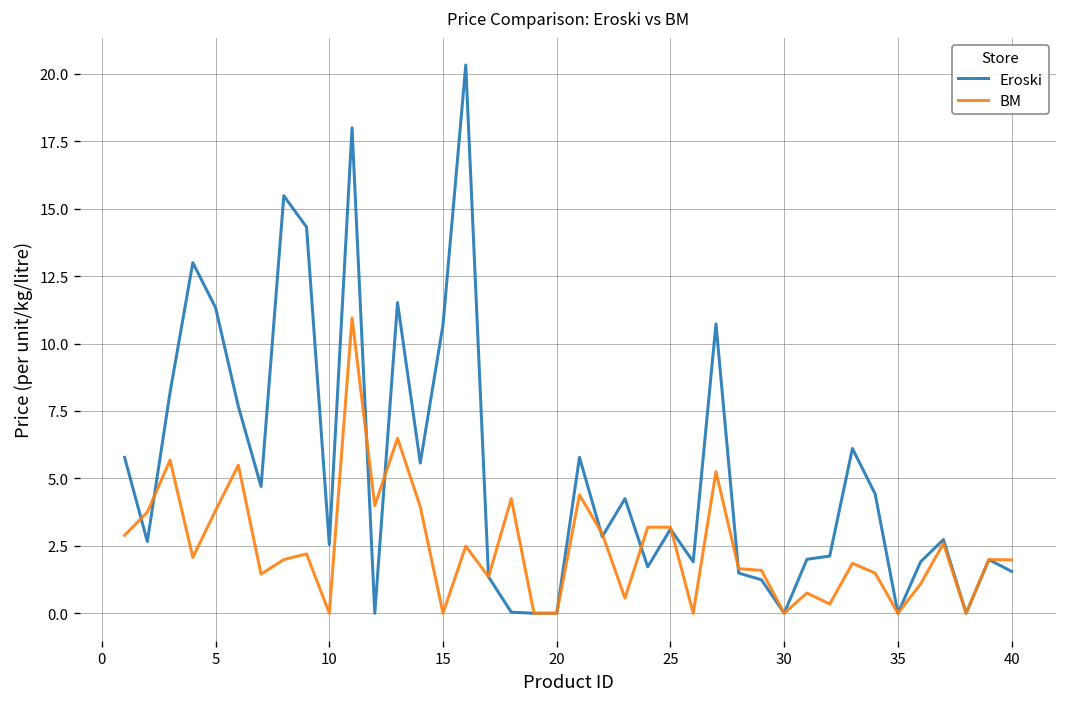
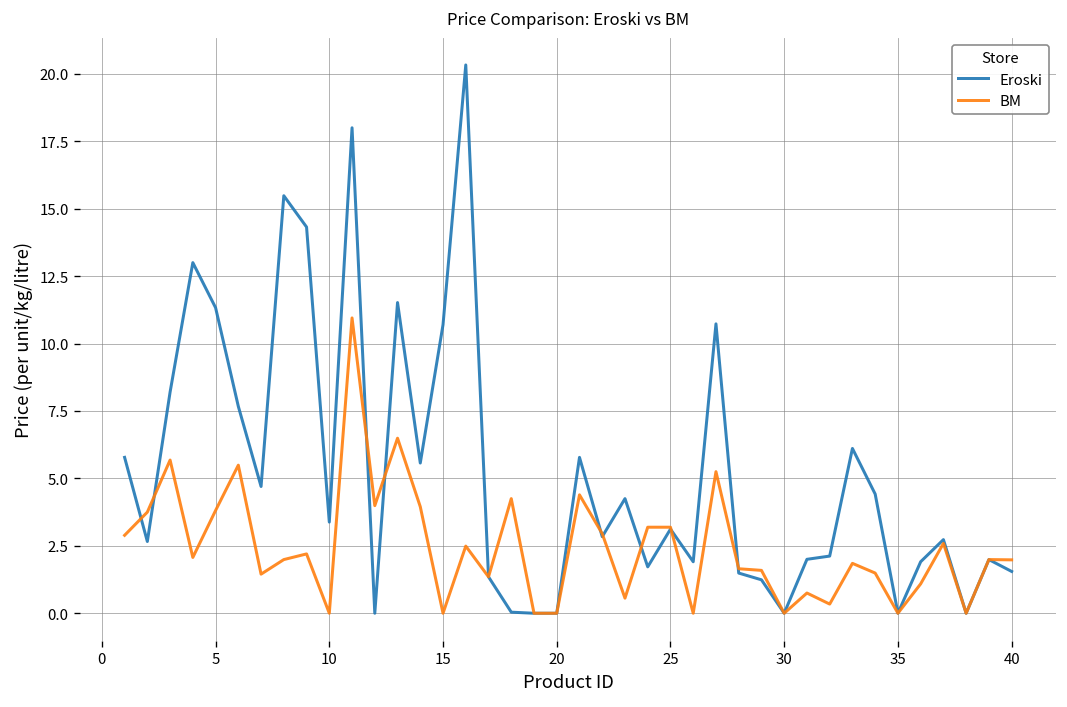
  {
    "Eroski": {
      "5": 11.3,
-     "10": 2.6,
+     "10": 3.4,
      "15": 10.7,
      "40": 1.6
    },
    "BM": {
      "5": 3.8,
      "10": 0.0,
      "15": 0.0,
      "40": 2.0
    }
  }
